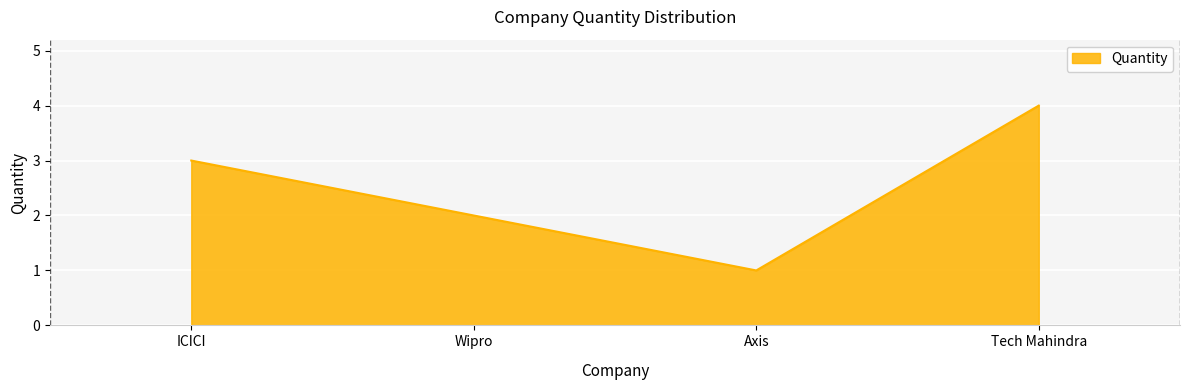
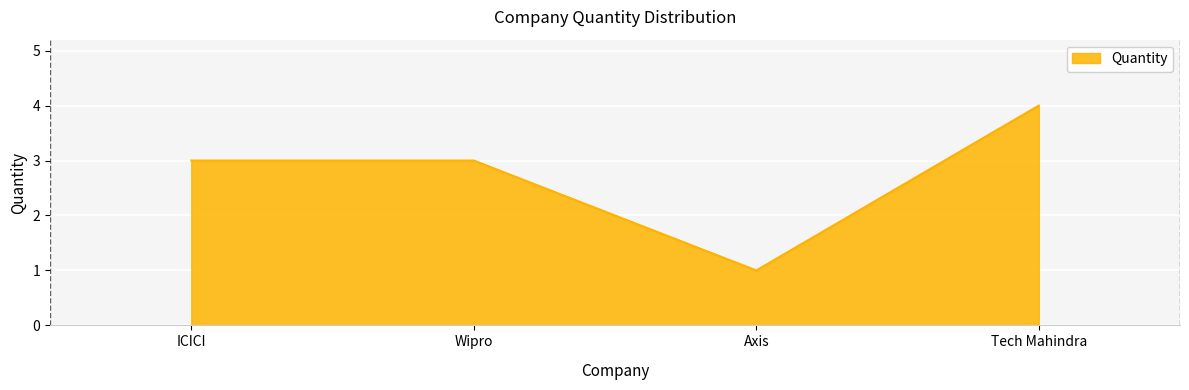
  {
    "ICICI": 3,
-   "Wipro": 2,
+   "Wipro": 3,
    "Axis": 1,
    "Tech Mahindra": 4
  }
